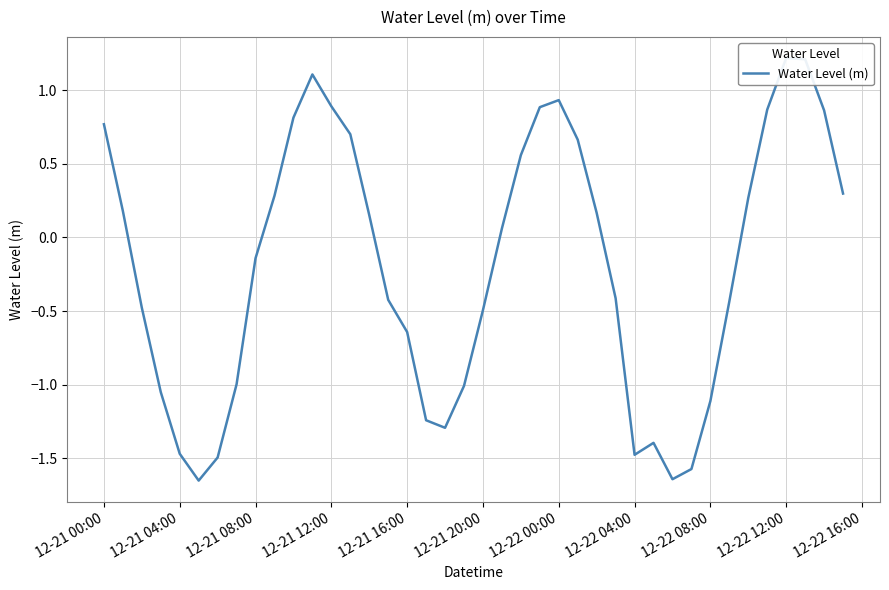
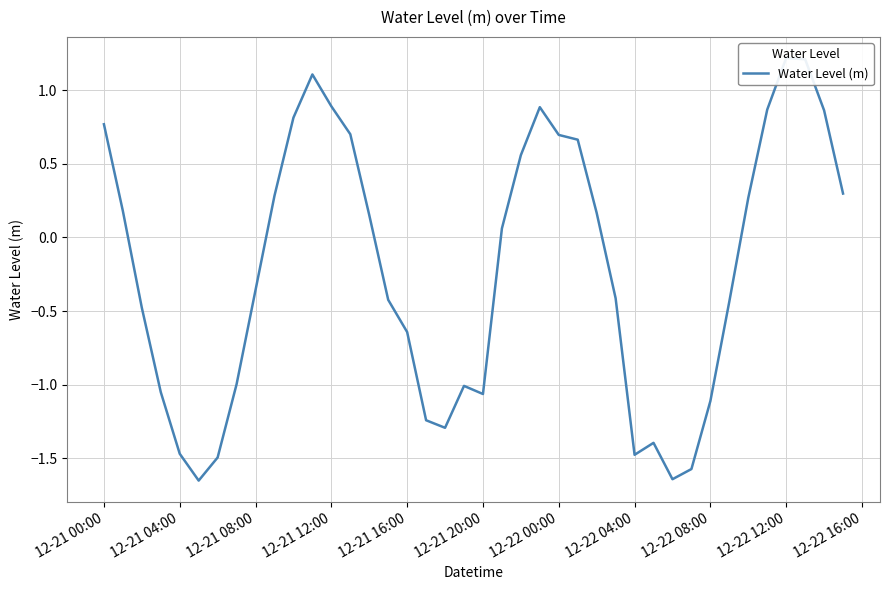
  {
    "12-21 00:00": 0.77,
    "12-21 04:00": -1.47,
-   "12-21 08:00": -0.14,
+   "12-21 08:00": -0.36,
    "12-21 12:00": 0.89,
    "12-21 16:00": -0.64,
-   "12-21 20:00": -0.49,
-   "12-22 00:00": 0.93,
+   "12-21 20:00": -1.06,
+   "12-22 00:00": 0.70,
    "12-22 04:00": -1.48,
    "12-22 08:00": -1.11
  }
